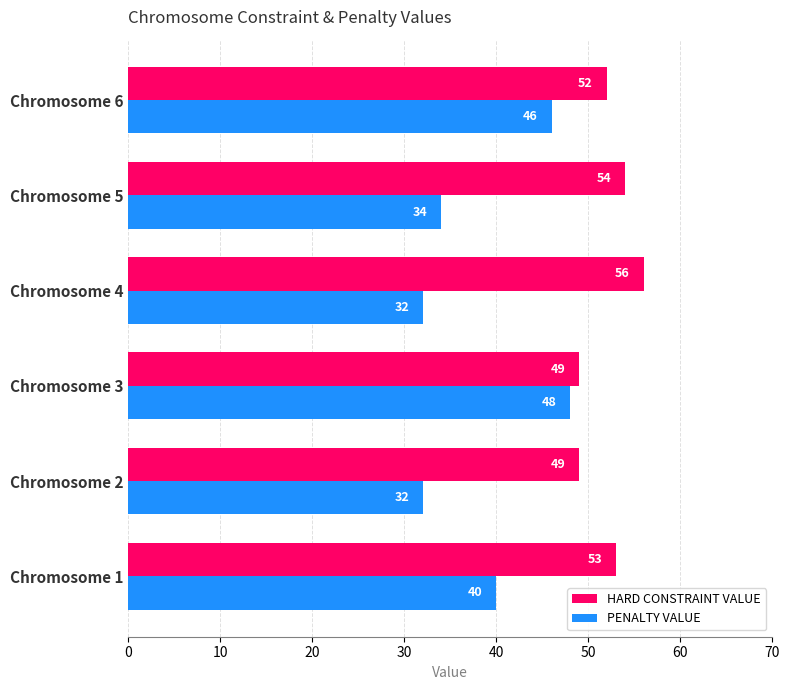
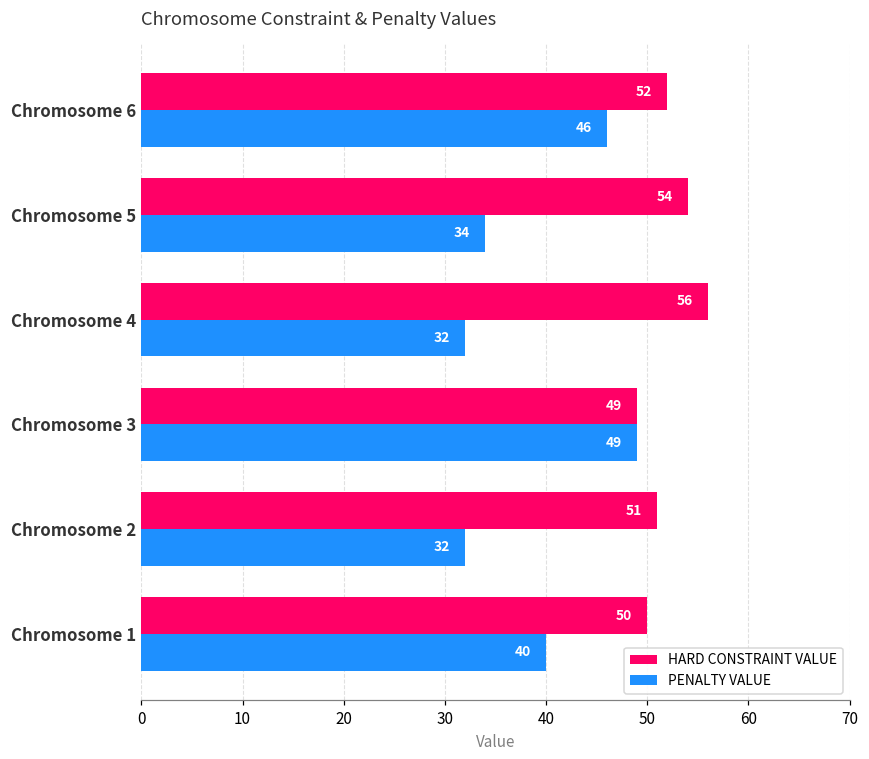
  {
    "HARD CONSTRAINT VALUE": {
      "Chromosome 6": 52,
      "Chromosome 5": 54,
      "Chromosome 4": 56,
      "Chromosome 3": 49,
-     "Chromosome 2": 49,
-     "Chromosome 1": 53
+     "Chromosome 2": 51,
+     "Chromosome 1": 50
    },
    "PENALTY VALUE": {
      "Chromosome 6": 46,
      "Chromosome 5": 34,
      "Chromosome 4": 32,
-     "Chromosome 3": 48,
+     "Chromosome 3": 49,
      "Chromosome 2": 32,
      "Chromosome 1": 40
    }
  }
